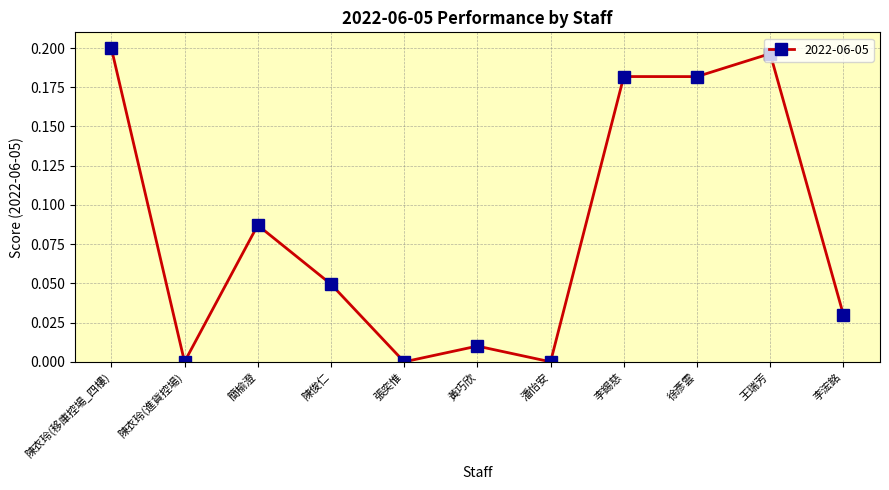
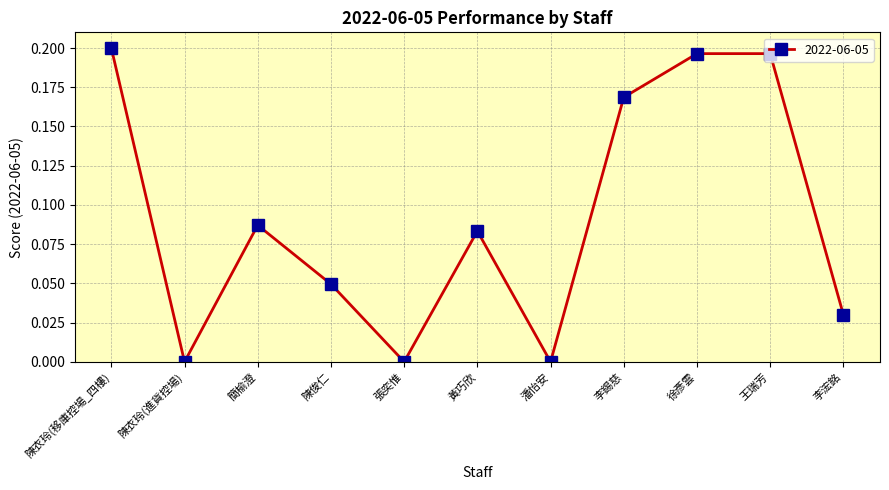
  {
    "陳衣玲(移庫控場_四樓)": 0.200,
    "陳衣玲(進貨控場)": 0.000,
    "簡榆澄": 0.087,
    "陳俊仁": 0.050,
    "張奕惟": 0.000,
-   "黃巧欣": 0.010,
+   "黃巧欣": 0.083,
    "潘怡安": 0.000,
-   "李錫慈": 0.182,
-   "徐彥雲": 0.182,
+   "李錫慈": 0.169,
+   "徐彥雲": 0.196,
    "李浤銘": 0.030
  }
